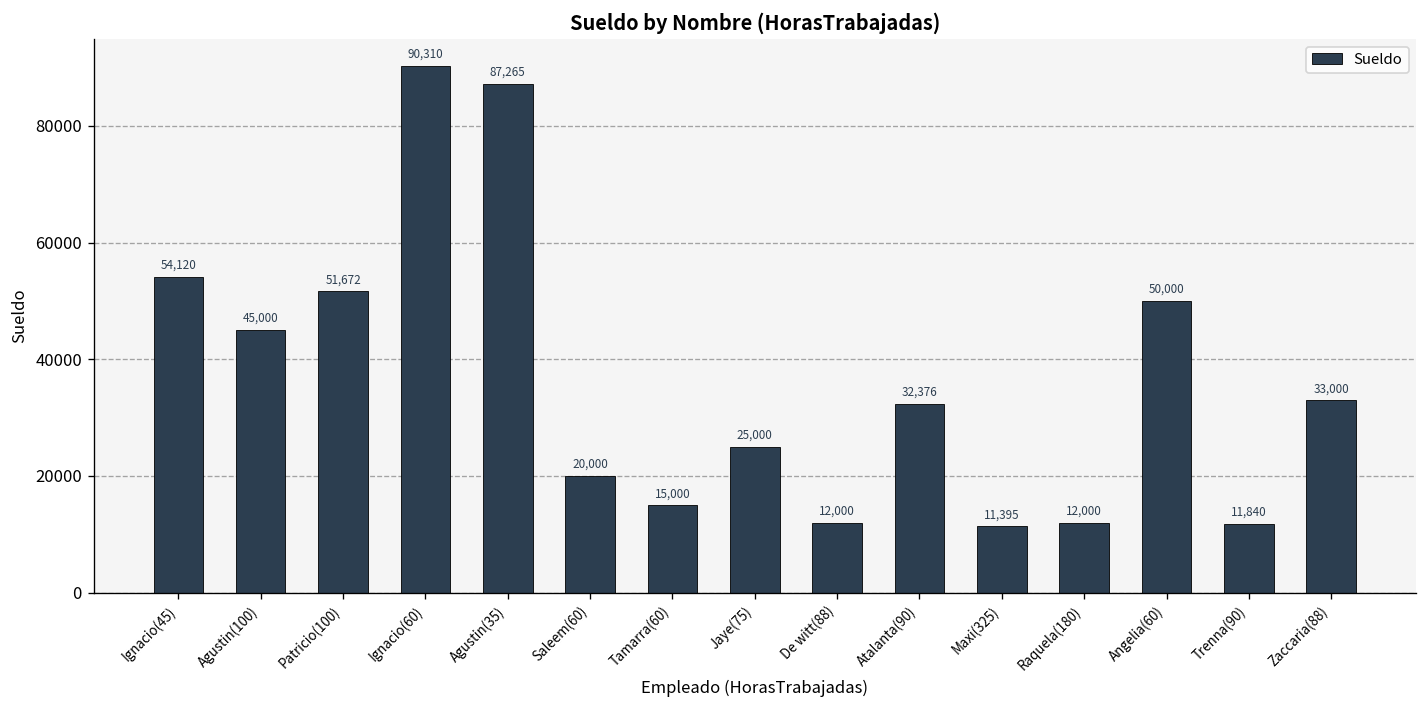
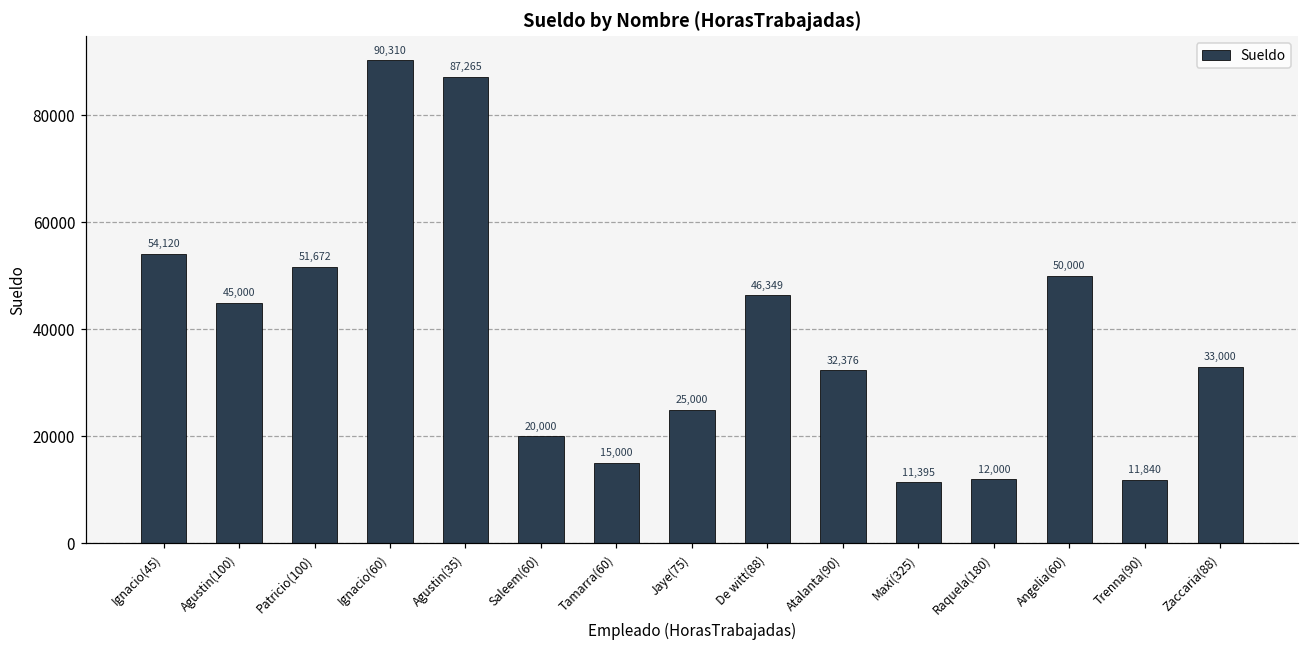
  {
    "Ignacio(45)": "54,120",
    "Agustin(100)": "45,000",
    "Patricio(100)": "51,672",
    "Ignacio(60)": "90,310",
    "Agustin(35)": "87,265",
    "Saleem(60)": "20,000",
    "Tamarra(60)": "15,000",
    "Jaye(75)": "25,000",
-   "De witt(88)": "12,000",
+   "De witt(88)": "46,349",
    "Atalanta(90)": "32,376",
    "Maxi(325)": "11,395",
    "Raquela(180)": "12,000",
    "Angelia(60)": "50,000",
    "Trenna(90)": "11,840",
    "Zaccaria(88)": "33,000"
  }
